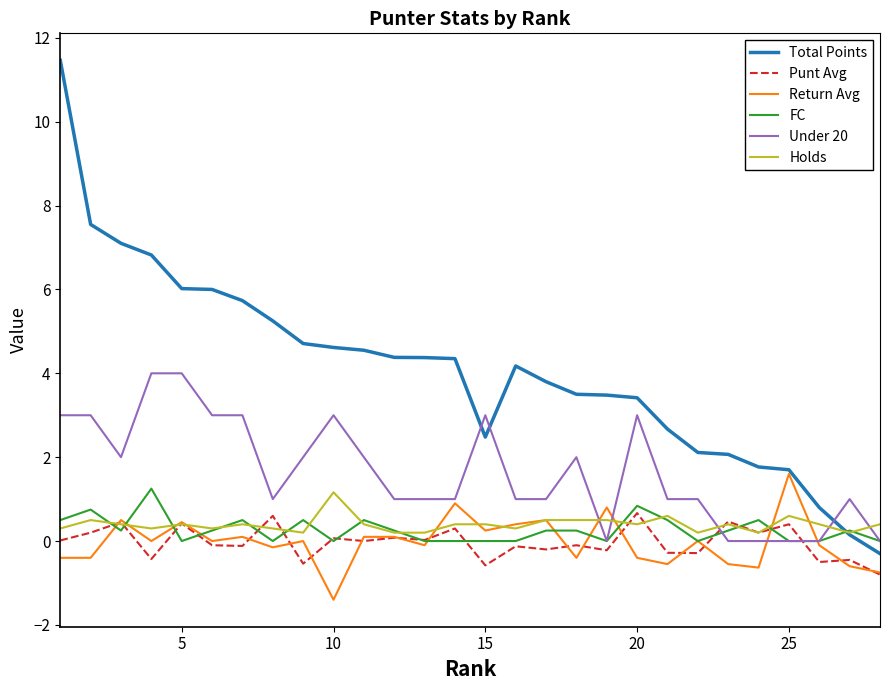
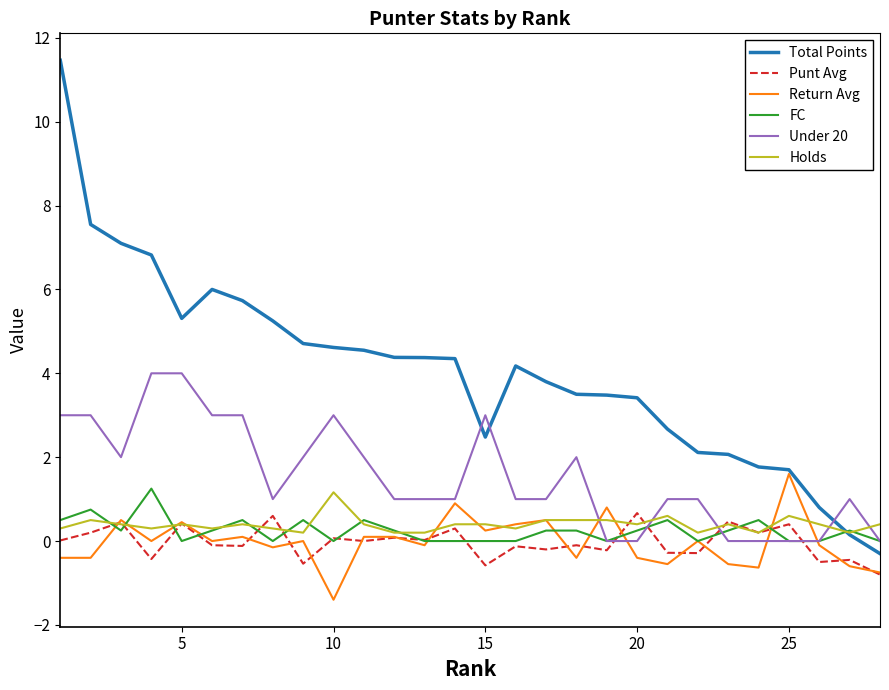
  {
    "Total Points": {
-     "5": 6.0,
+     "5": 5.3,
      "10": 4.6,
      "15": 2.5,
      "20": 3.4,
      "25": 1.7
    },
    "Punt Avg": {
      "10": 0.1,
      "15": -0.6,
      "20": 0.7,
      "25": 0.4
    },
    "Return Avg": {
      "10": -1.4,
      "15": 0.3,
      "20": -0.4,
      "25": 1.6
    },
    "FC": {
      "5": 0.0,
      "10": 0.0,
      "15": 0.0,
-     "20": 0.8
+     "20": 0.3
    },
    "Under 20": {
      "5": 4,
      "10": 3,
      "15": 3,
-     "20": 3
+     "20": 0
    },
    "Holds": {
      "10": 1.2,
      "15": 0.4,
      "20": 0.4,
      "25": 0.6
    }
  }
